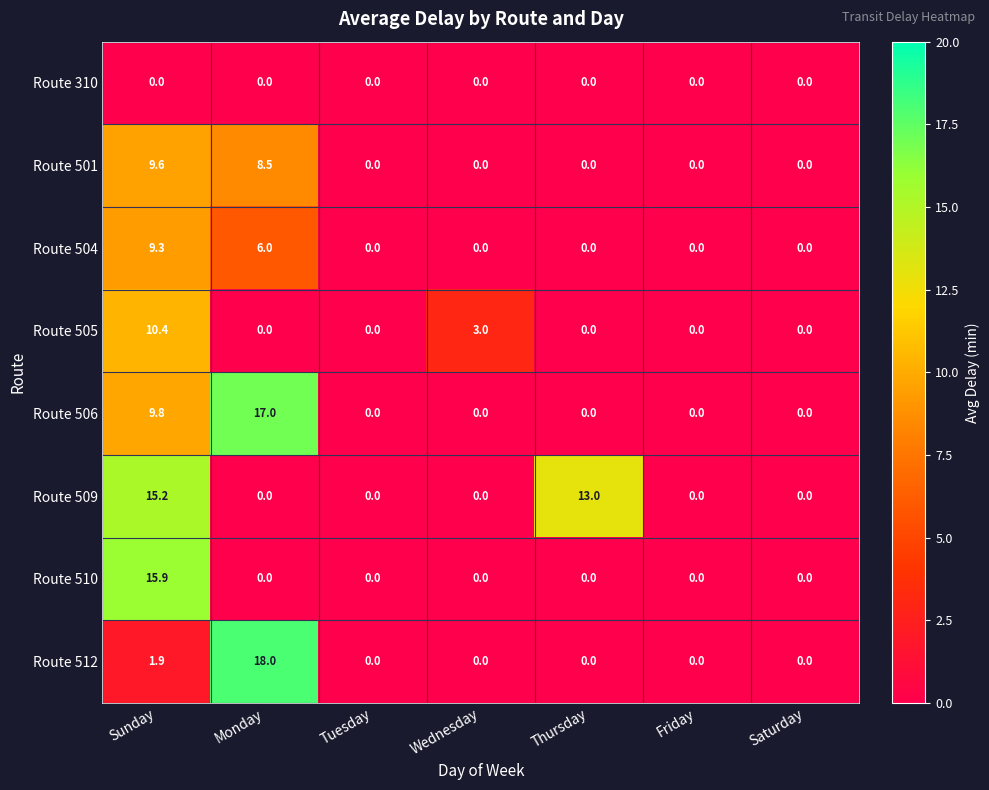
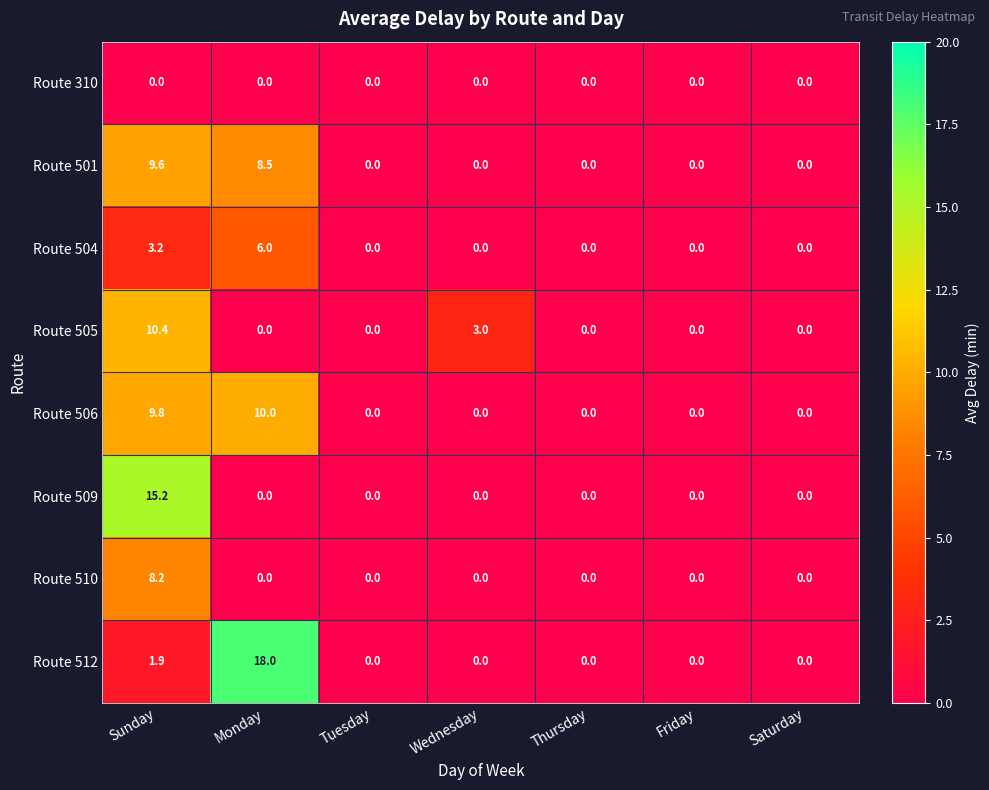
  {
    "Route 310": {
      "Sunday": 0.0,
      "Monday": 0.0,
      "Tuesday": 0.0,
      "Wednesday": 0.0,
      "Thursday": 0.0,
      "Friday": 0.0,
      "Saturday": 0.0
    },
    "Route 501": {
      "Sunday": 9.6,
      "Monday": 8.5,
      "Tuesday": 0.0,
      "Wednesday": 0.0,
      "Thursday": 0.0,
      "Friday": 0.0,
      "Saturday": 0.0
    },
    "Route 504": {
-     "Sunday": 9.3,
+     "Sunday": 3.2,
      "Monday": 6.0,
      "Tuesday": 0.0,
      "Wednesday": 0.0,
      "Thursday": 0.0,
      "Friday": 0.0,
      "Saturday": 0.0
    },
    "Route 505": {
      "Sunday": 10.4,
      "Monday": 0.0,
      "Tuesday": 0.0,
      "Wednesday": 3.0,
      "Thursday": 0.0,
      "Friday": 0.0,
      "Saturday": 0.0
    },
    "Route 506": {
      "Sunday": 9.8,
-     "Monday": 17.0,
+     "Monday": 10.0,
      "Tuesday": 0.0,
      "Wednesday": 0.0,
      "Thursday": 0.0,
      "Friday": 0.0,
      "Saturday": 0.0
    },
    "Route 509": {
      "Sunday": 15.2,
      "Monday": 0.0,
      "Tuesday": 0.0,
      "Wednesday": 0.0,
-     "Thursday": 13.0,
+     "Thursday": 0.0,
      "Friday": 0.0,
      "Saturday": 0.0
    },
    "Route 510": {
-     "Sunday": 15.9,
+     "Sunday": 8.2,
      "Monday": 0.0,
      "Tuesday": 0.0,
      "Wednesday": 0.0,
      "Thursday": 0.0,
      "Friday": 0.0,
      "Saturday": 0.0
    },
    "Route 512": {
      "Sunday": 1.9,
      "Monday": 18.0,
      "Tuesday": 0.0,
      "Wednesday": 0.0,
      "Thursday": 0.0,
      "Friday": 0.0,
      "Saturday": 0.0
    }
  }
